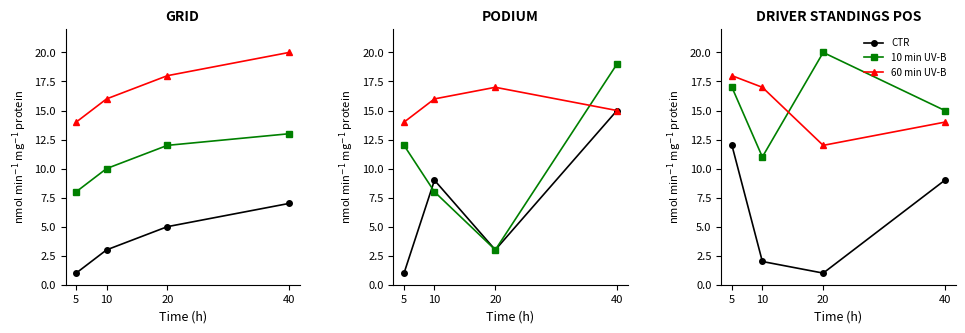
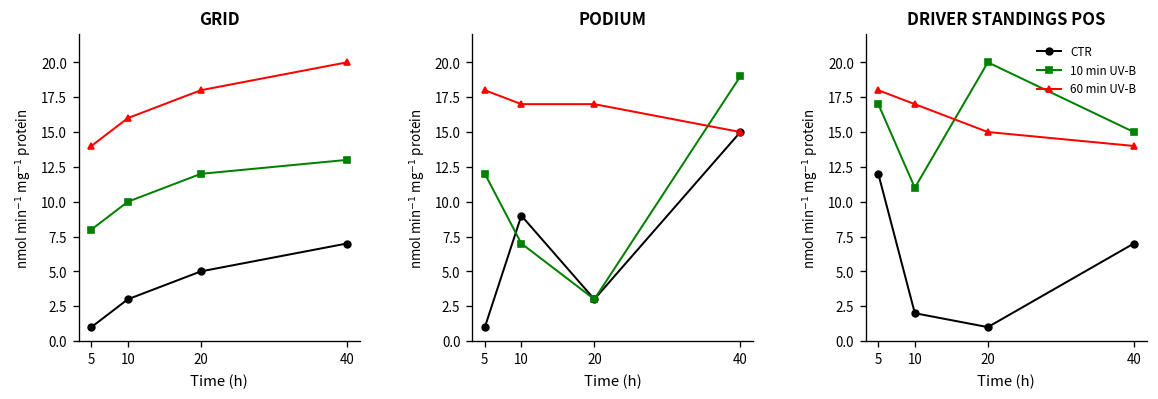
  {
    "GRID": {
      "CTR": {
        "5": 1.0,
        "10": 3.0,
        "20": 5.0,
        "40": 7.0
      },
      "10 min UV-B": {
        "5": 8.0,
        "10": 10.0,
        "20": 12.0,
        "40": 13.0
      },
      "60 min UV-B": {
        "5": 14.0,
        "10": 16.0,
        "20": 18.0,
        "40": 20.0
      }
    },
    "PODIUM": {
      "CTR": {
        "5": 1,
        "10": 9
      },
      "10 min UV-B": {
        "5": 12,
-       "10": 8,
+       "10": 7,
        "40": 19
      },
      "60 min UV-B": {
-       "5": 14,
-       "10": 16,
+       "5": 18,
+       "10": 17,
        "20": 17
      }
    },
    "DRIVER STANDINGS POS": {
      "CTR": {
        "5": 12,
        "10": 2,
        "20": 1,
-       "40": 9
+       "40": 7
      },
      "10 min UV-B": {
        "5": 17,
        "10": 11,
        "20": 20,
        "40": 15
      },
      "60 min UV-B": {
        "5": 18,
        "10": 17,
-       "20": 12,
+       "20": 15,
        "40": 14
      }
    }
  }
